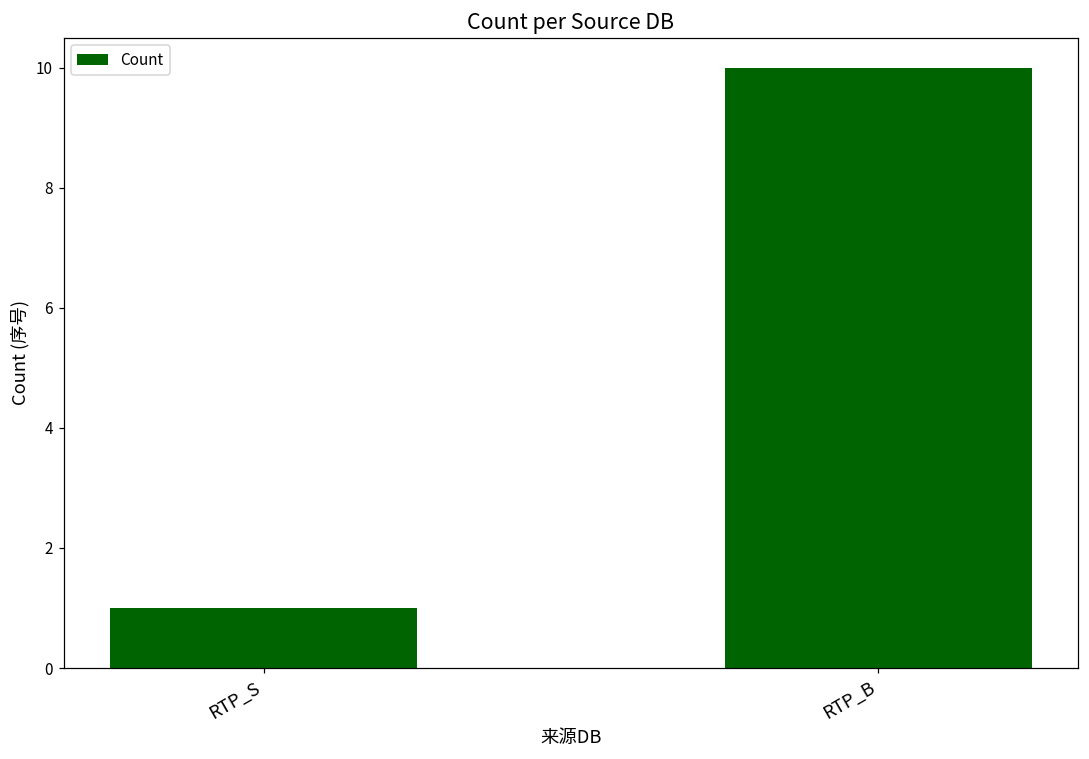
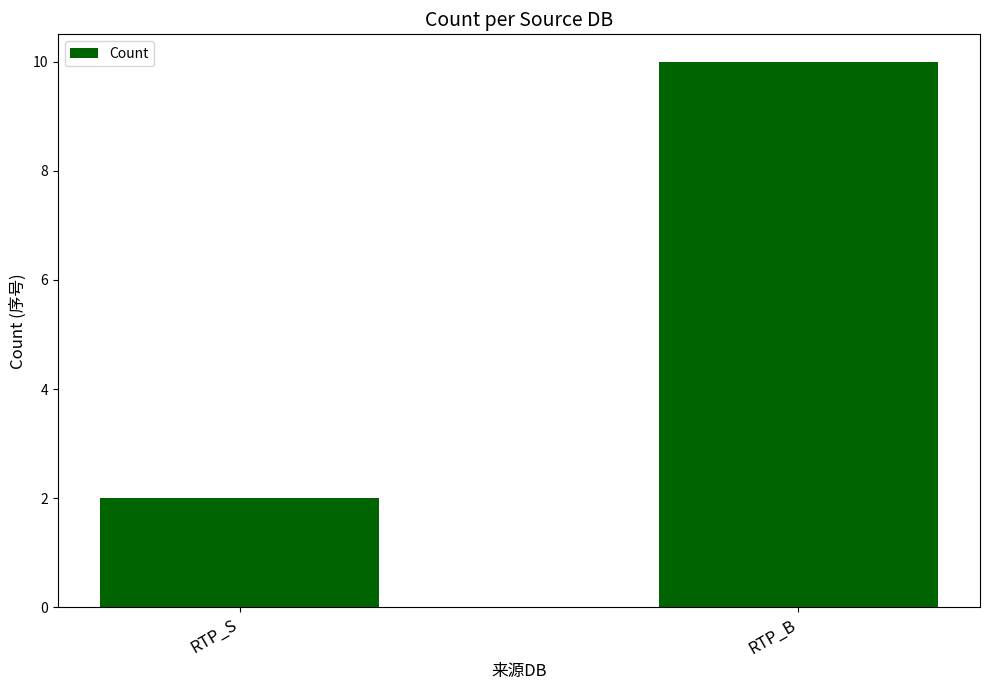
  {
-   "RTP_S": 1,
+   "RTP_S": 2,
    "RTP_B": 10
  }
